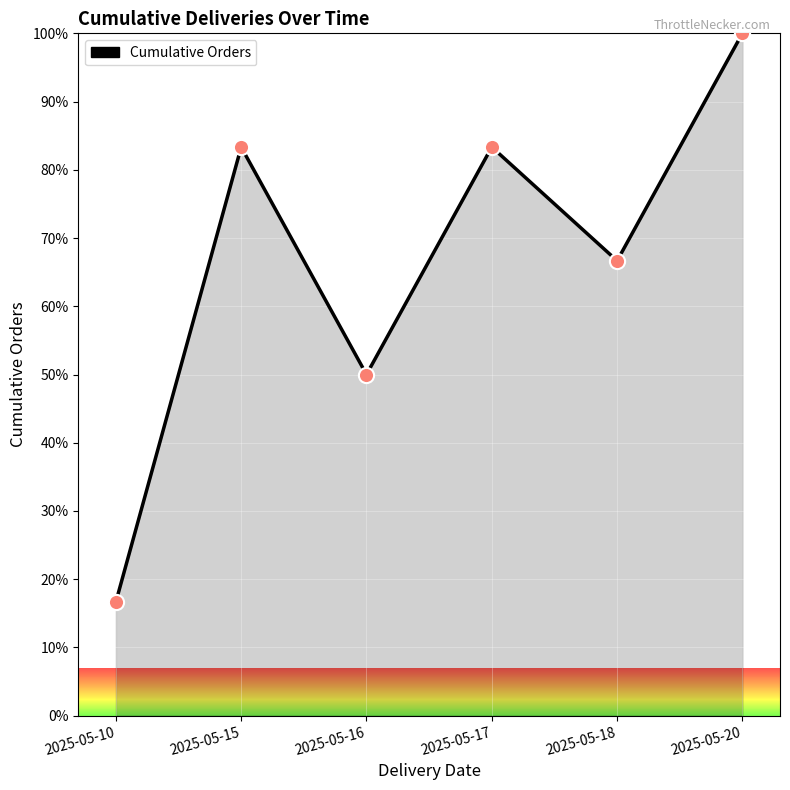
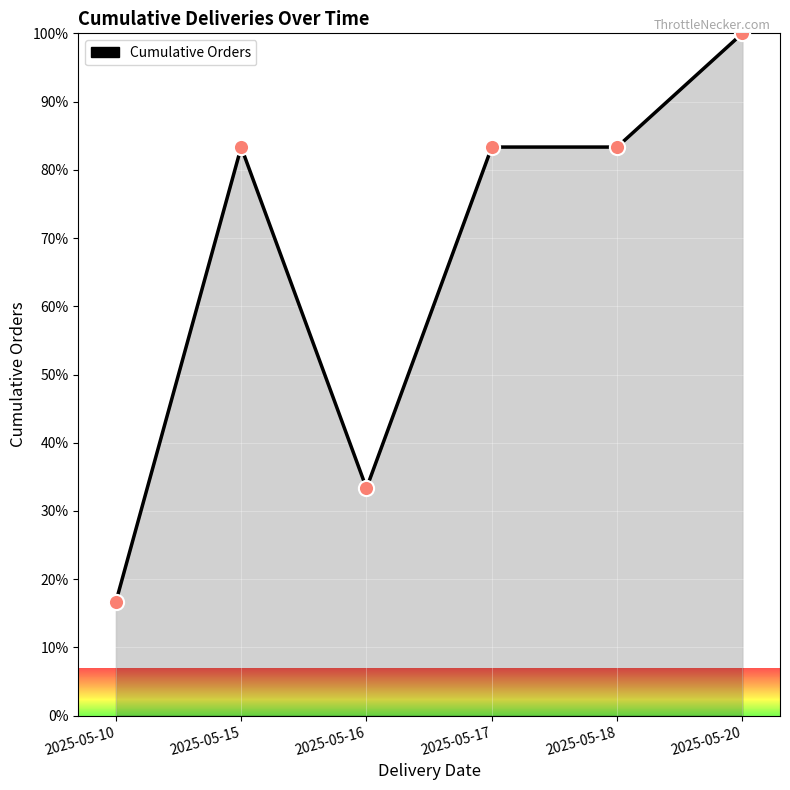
  {
    "2025-05-10": "17%",
    "2025-05-15": "83%",
-   "2025-05-16": "50%",
+   "2025-05-16": "33%",
    "2025-05-17": "83%",
-   "2025-05-18": "67%",
+   "2025-05-18": "83%",
    "2025-05-20": "100%"
  }
